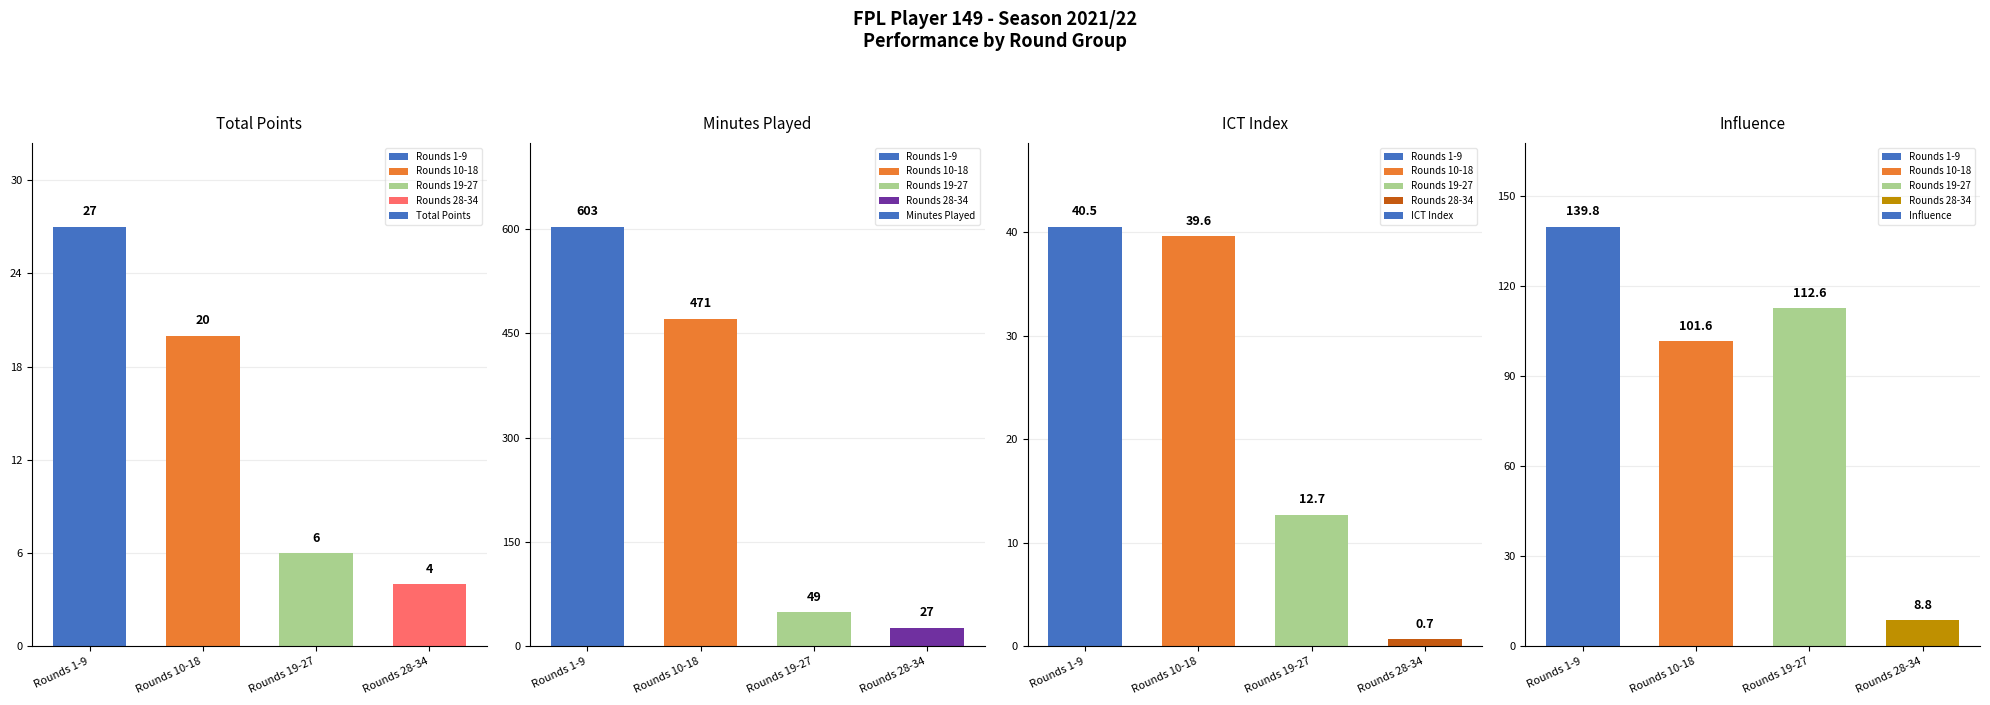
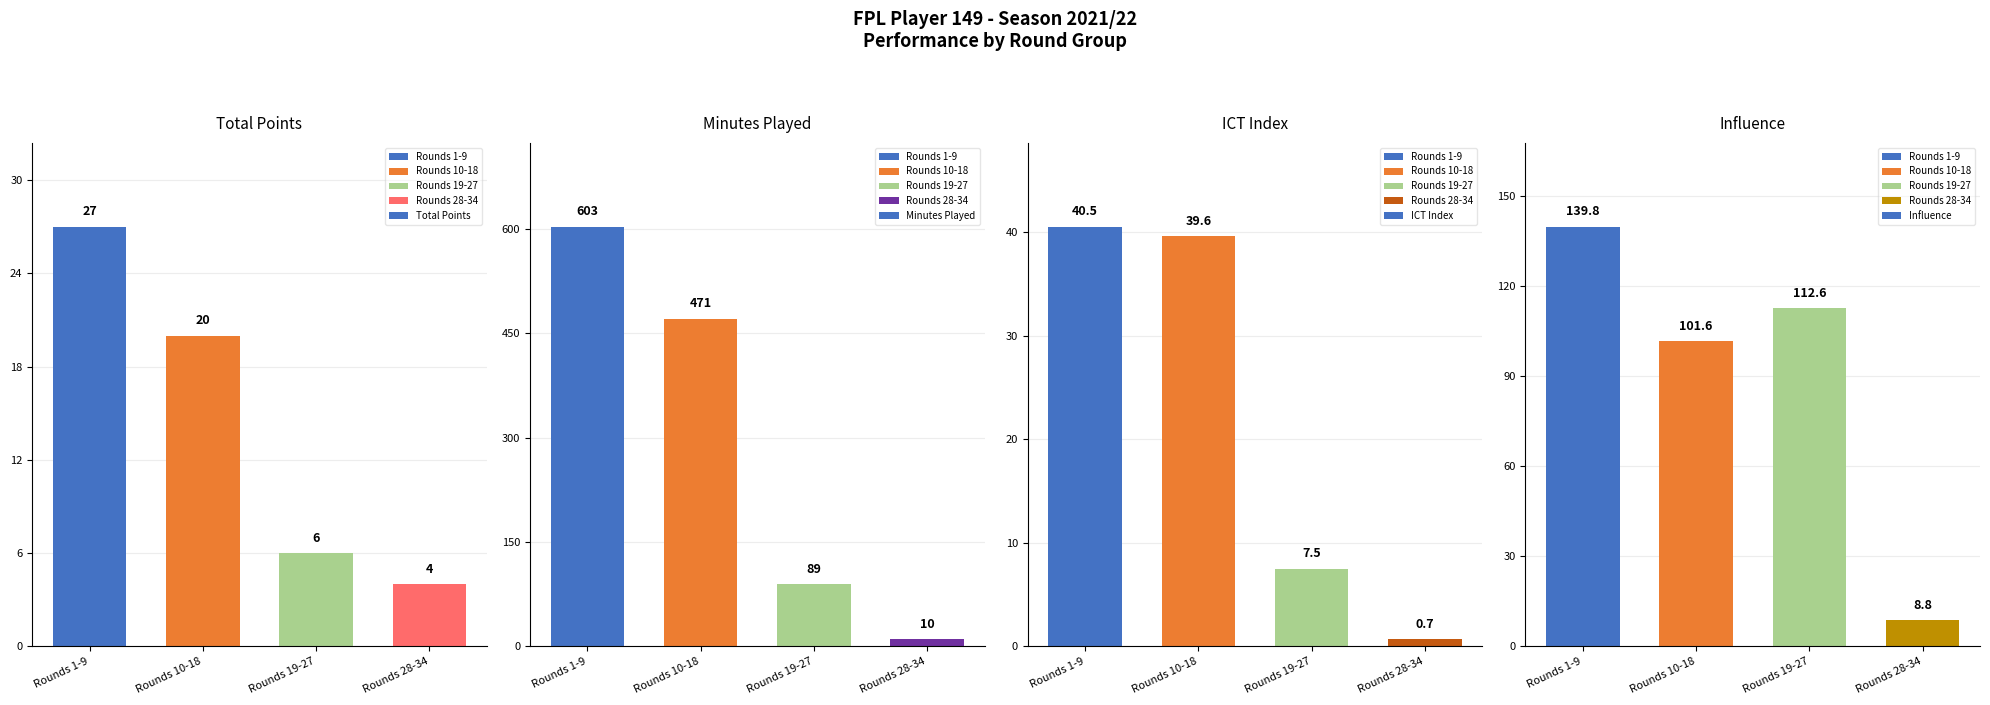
  {
    "Total Points": {
      "Rounds 1-9": 27,
      "Rounds 10-18": 20,
      "Rounds 19-27": 6,
      "Rounds 28-34": 4
    },
    "Minutes Played": {
      "Rounds 1-9": 603,
      "Rounds 10-18": 471,
-     "Rounds 19-27": 49,
-     "Rounds 28-34": 27
+     "Rounds 19-27": 89,
+     "Rounds 28-34": 10
    },
    "ICT Index": {
      "Rounds 1-9": 40.5,
      "Rounds 10-18": 39.6,
-     "Rounds 19-27": 12.7,
+     "Rounds 19-27": 7.5,
      "Rounds 28-34": 0.7
    },
    "Influence": {
      "Rounds 1-9": 139.8,
      "Rounds 10-18": 101.6,
      "Rounds 19-27": 112.6,
      "Rounds 28-34": 8.8
    }
  }
